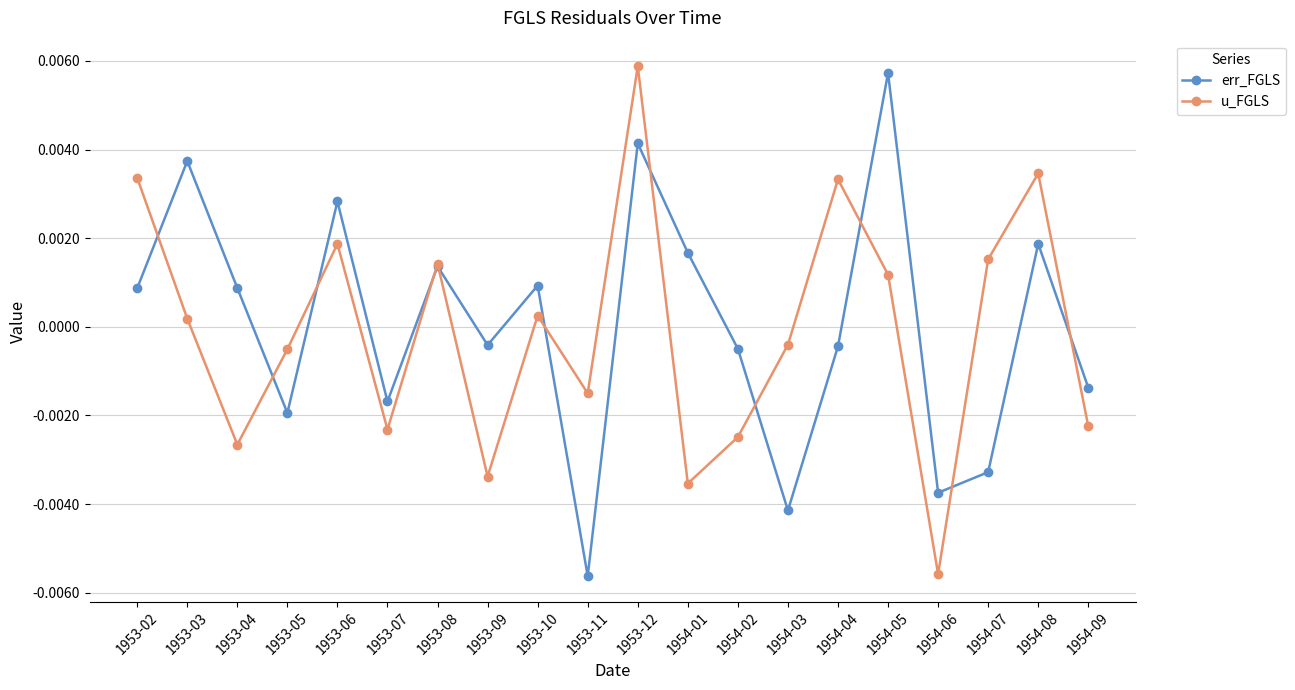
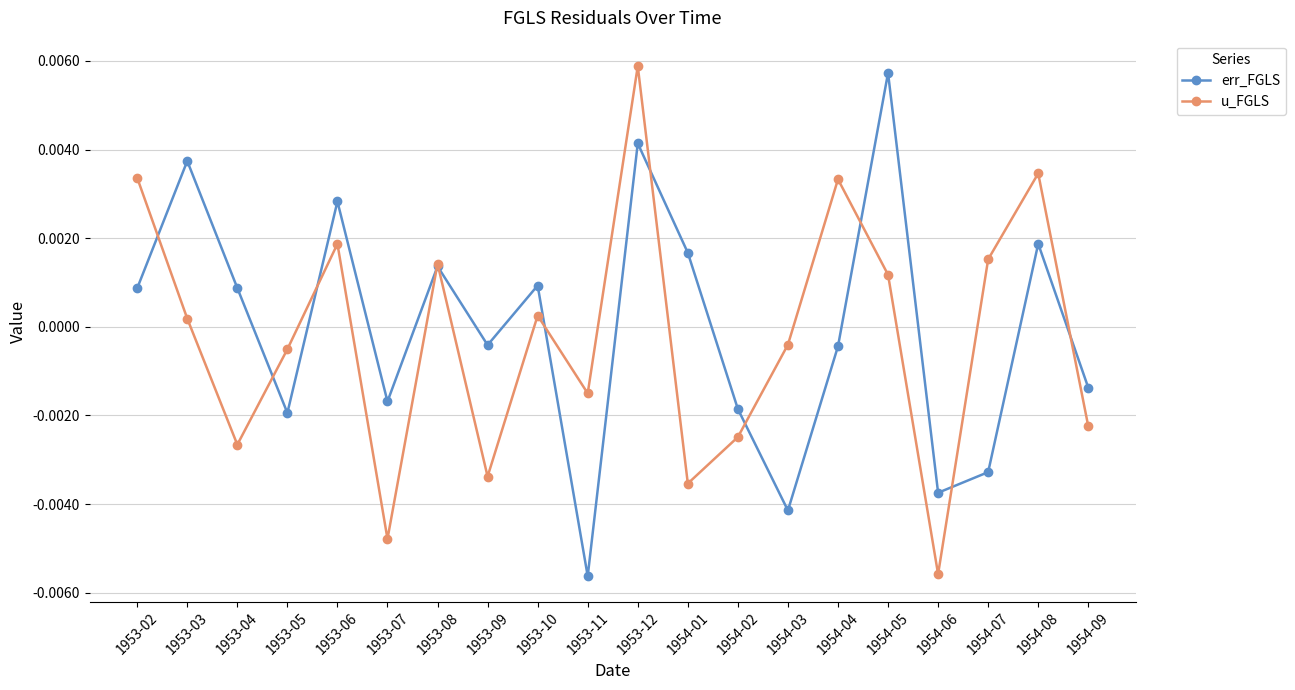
  {
    "err_FGLS": {
      "1953-02": 0.0009,
      "1953-03": 0.0037,
      "1953-04": 0.0009,
      "1953-05": -0.0019,
      "1953-06": 0.0028,
      "1953-07": -0.0017,
      "1953-08": 0.0014,
      "1953-09": -0.0004,
      "1953-10": 0.0009,
      "1953-11": -0.0056,
      "1953-12": 0.0041,
      "1954-01": 0.0017,
-     "1954-02": -0.0005,
+     "1954-02": -0.0019,
      "1954-03": -0.0041,
      "1954-04": -0.0004,
      "1954-05": 0.0057,
      "1954-06": -0.0037,
      "1954-07": -0.0033,
      "1954-08": 0.0019,
      "1954-09": -0.0014
    },
    "u_FGLS": {
      "1953-02": 0.0034,
      "1953-03": 0.0002,
      "1953-04": -0.0027,
      "1953-05": -0.0005,
      "1953-06": 0.0019,
-     "1953-07": -0.0023,
+     "1953-07": -0.0048,
      "1953-08": 0.0014,
      "1953-09": -0.0034,
      "1953-10": 0.0003,
      "1953-11": -0.0015,
      "1953-12": 0.0059,
      "1954-01": -0.0035,
      "1954-02": -0.0025,
      "1954-03": -0.0004,
      "1954-04": 0.0033,
      "1954-05": 0.0012,
      "1954-06": -0.0056,
      "1954-07": 0.0015,
      "1954-08": 0.0035,
      "1954-09": -0.0022
    }
  }
